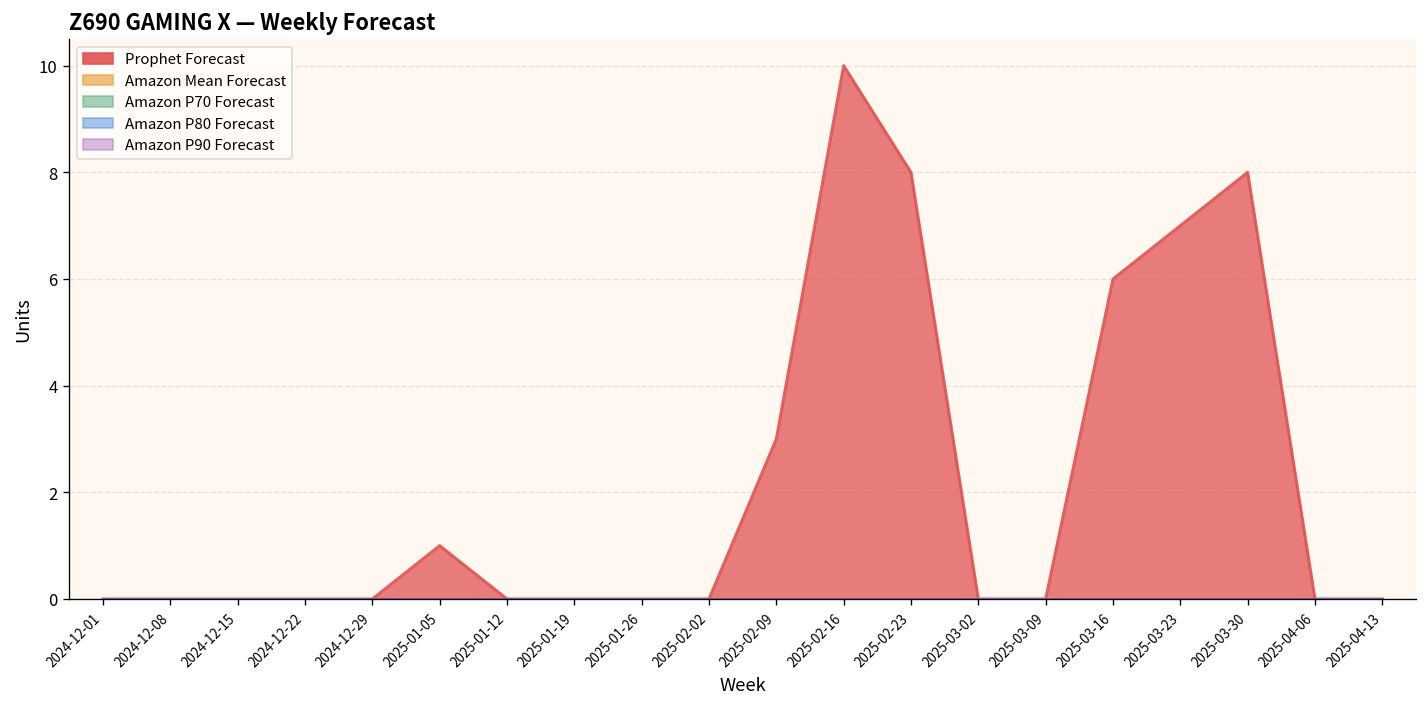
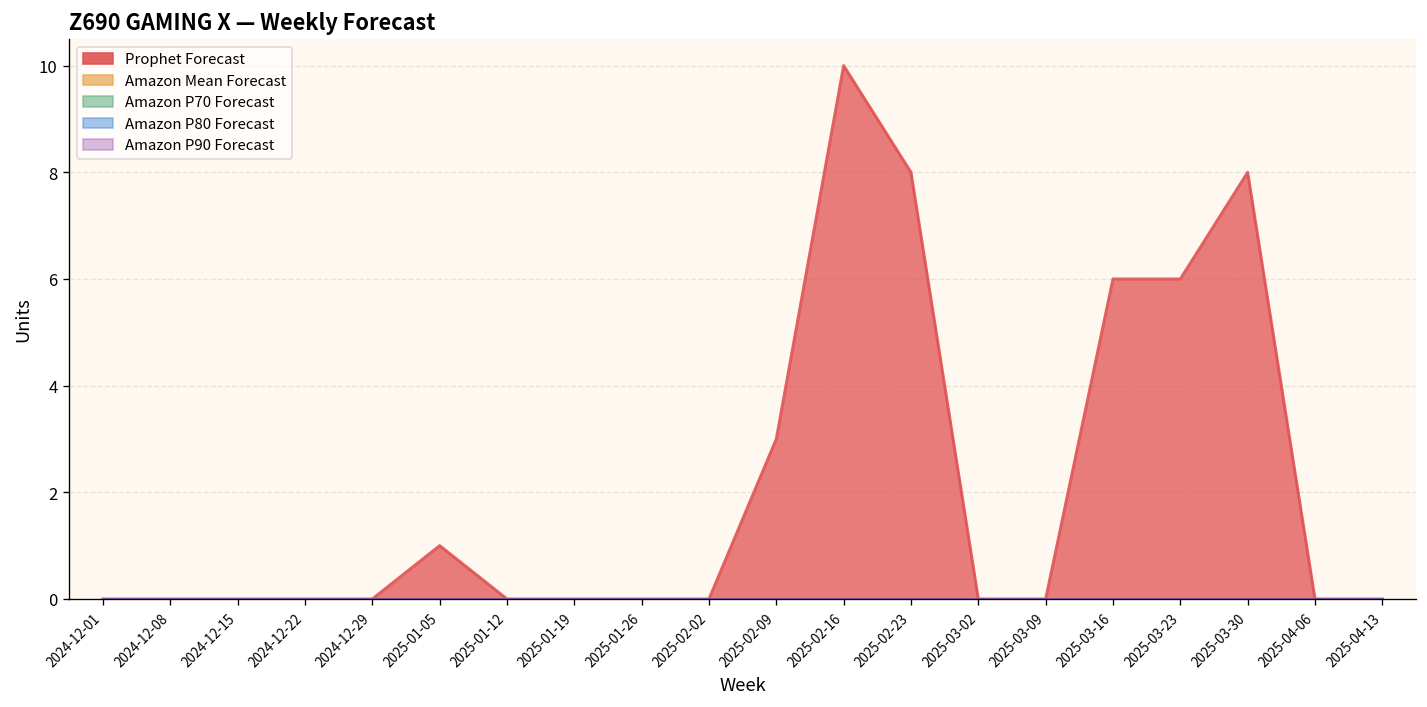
  {
    "Amazon Mean Forecast": {
      "2025-01-05": 0,
      "2025-02-09": 0,
      "2025-02-16": 0,
      "2025-02-23": 0,
      "2025-03-16": 0,
      "2025-03-23": 0,
      "2025-03-30": 0
    },
    "Prophet Forecast": {
      "2025-01-05": 1,
      "2025-02-09": 3,
      "2025-02-16": 10,
      "2025-02-23": 8,
      "2025-03-16": 6,
-     "2025-03-23": 7,
+     "2025-03-23": 6,
      "2025-03-30": 8
    }
  }
